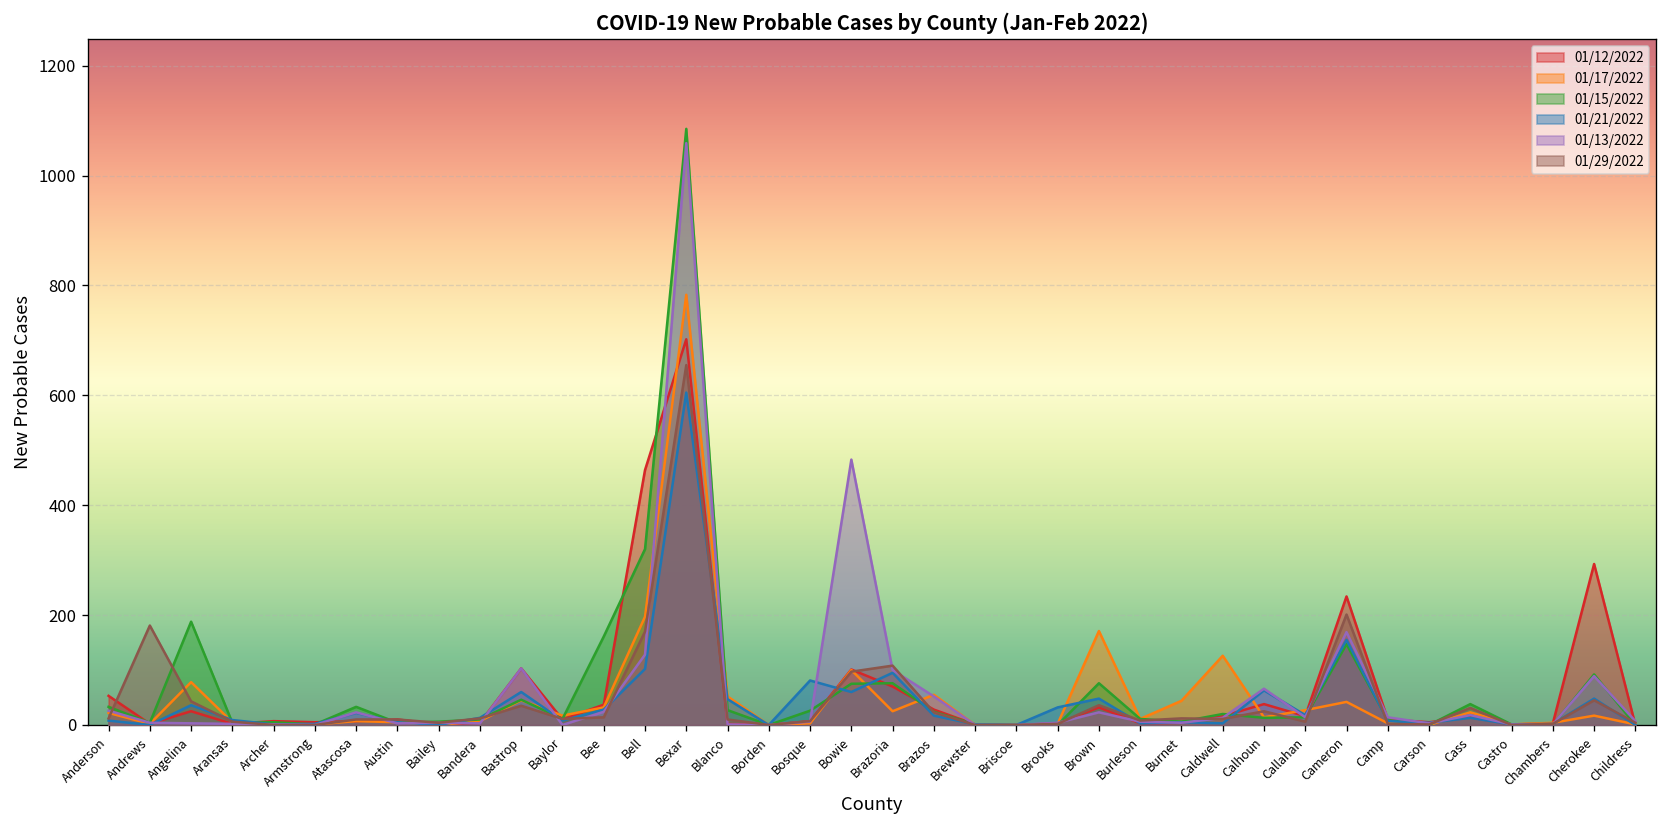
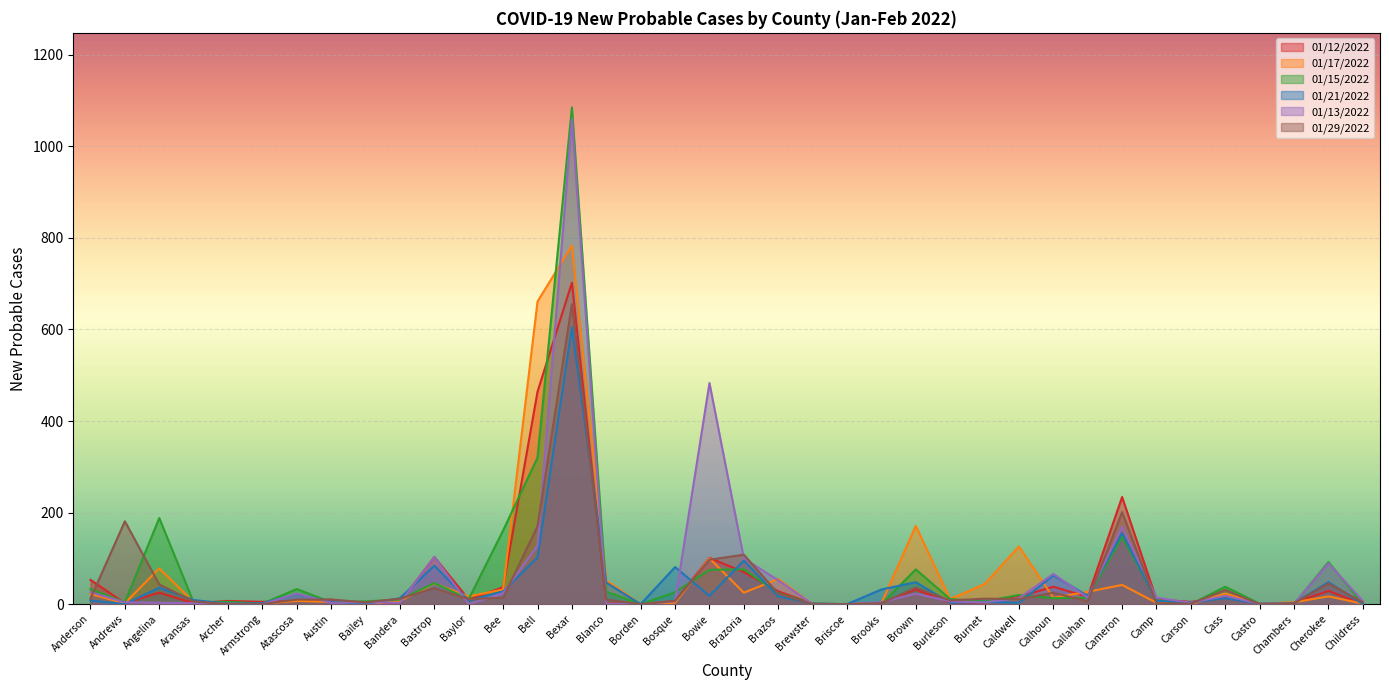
  {
    "01/12/2022": {
      "Anderson": 50,
      "Angelina": 30,
      "Bell": 460,
      "Bexar": 700,
      "Brazoria": 70,
      "Calhoun": 40,
      "Cameron": 230,
-     "Cherokee": 290
+     "Cherokee": 30
    },
    "01/17/2022": {
      "Angelina": 80,
      "Baylor": 20,
-     "Bell": 200,
+     "Bell": 660,
      "Bexar": 780,
      "Brazoria": 30,
      "Brown": 170,
      "Burnet": 40,
      "Caldwell": 130,
      "Callahan": 30,
      "Cameron": 40,
      "Cherokee": 20
    },
    "01/15/2022": {
      "Anderson": 30,
      "Angelina": 190,
      "Atascosa": 30,
      "Bee": 160,
      "Bell": 320,
      "Bexar": 1090,
      "Blanco": 30,
      "Bosque": 30,
      "Bowie": 80,
      "Brazoria": 80,
      "Brown": 80,
      "Cameron": 150,
      "Cass": 40
    },
    "01/21/2022": {
      "Angelina": 40,
-     "Bastrop": 60,
+     "Bastrop": 80,
      "Bell": 100,
      "Bexar": 610,
      "Bosque": 80,
-     "Bowie": 60,
+     "Bowie": 20,
      "Brazos": 20,
      "Brooks": 30,
      "Brown": 50,
      "Caldwell": 0,
      "Cameron": 160
    },
    "01/13/2022": {
      "Angelina": 0,
      "Baylor": 0,
      "Bell": 130,
      "Bexar": 1060,
      "Bowie": 480,
      "Brown": 20,
      "Cameron": 170
    },
    "01/29/2022": {
      "Andrews": 180,
      "Angelina": 40,
      "Bastrop": 40,
      "Bee": 10,
      "Bell": 170,
      "Bexar": 660,
      "Blanco": 10,
      "Brazoria": 110,
      "Burnet": 10,
      "Calhoun": 30,
      "Callahan": 10,
      "Cameron": 200,
      "Cass": 30
    }
  }
